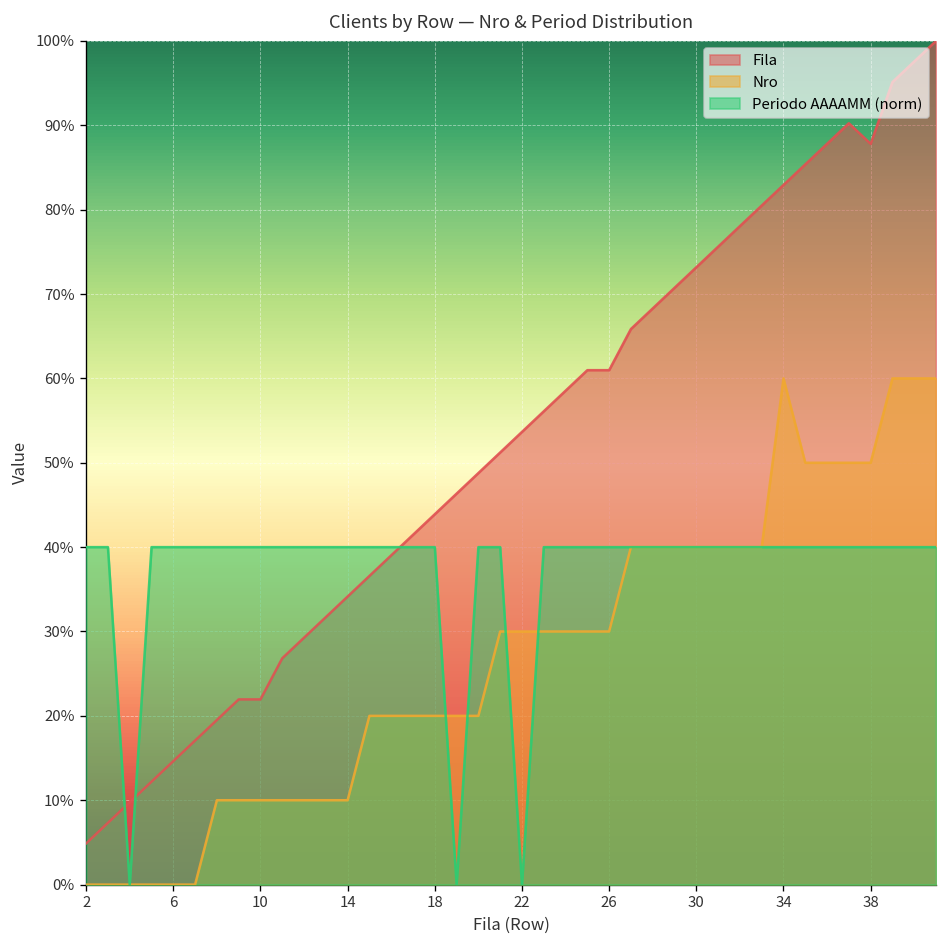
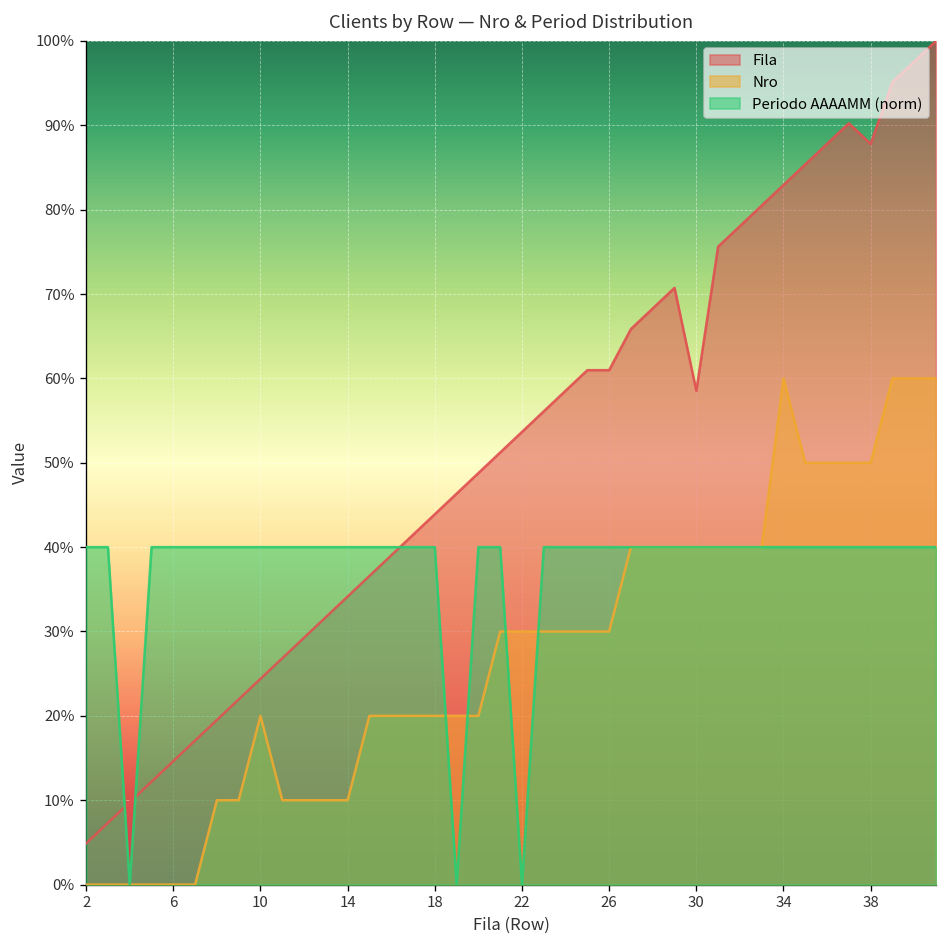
  {
    "Fila": {
      "2": "5%",
      "6": "15%",
-     "10": "22%",
+     "10": "24%",
      "14": "34%",
      "18": "44%",
      "22": "54%",
      "26": "61%",
-     "30": "73%",
+     "30": "59%",
      "34": "83%",
      "38": "88%"
    },
    "Nro": {
      "2": "0%",
      "6": "0%",
-     "10": "10%",
+     "10": "20%",
      "14": "10%",
      "18": "20%",
      "22": "30%",
      "26": "30%",
      "34": "60%",
      "38": "50%"
    },
    "Periodo AAAAMM (norm)": {
      "2": "40%",
      "6": "40%",
      "10": "40%",
      "14": "40%",
      "18": "40%",
      "22": "0%",
      "26": "40%",
      "34": "40%",
      "38": "40%"
    }
  }
